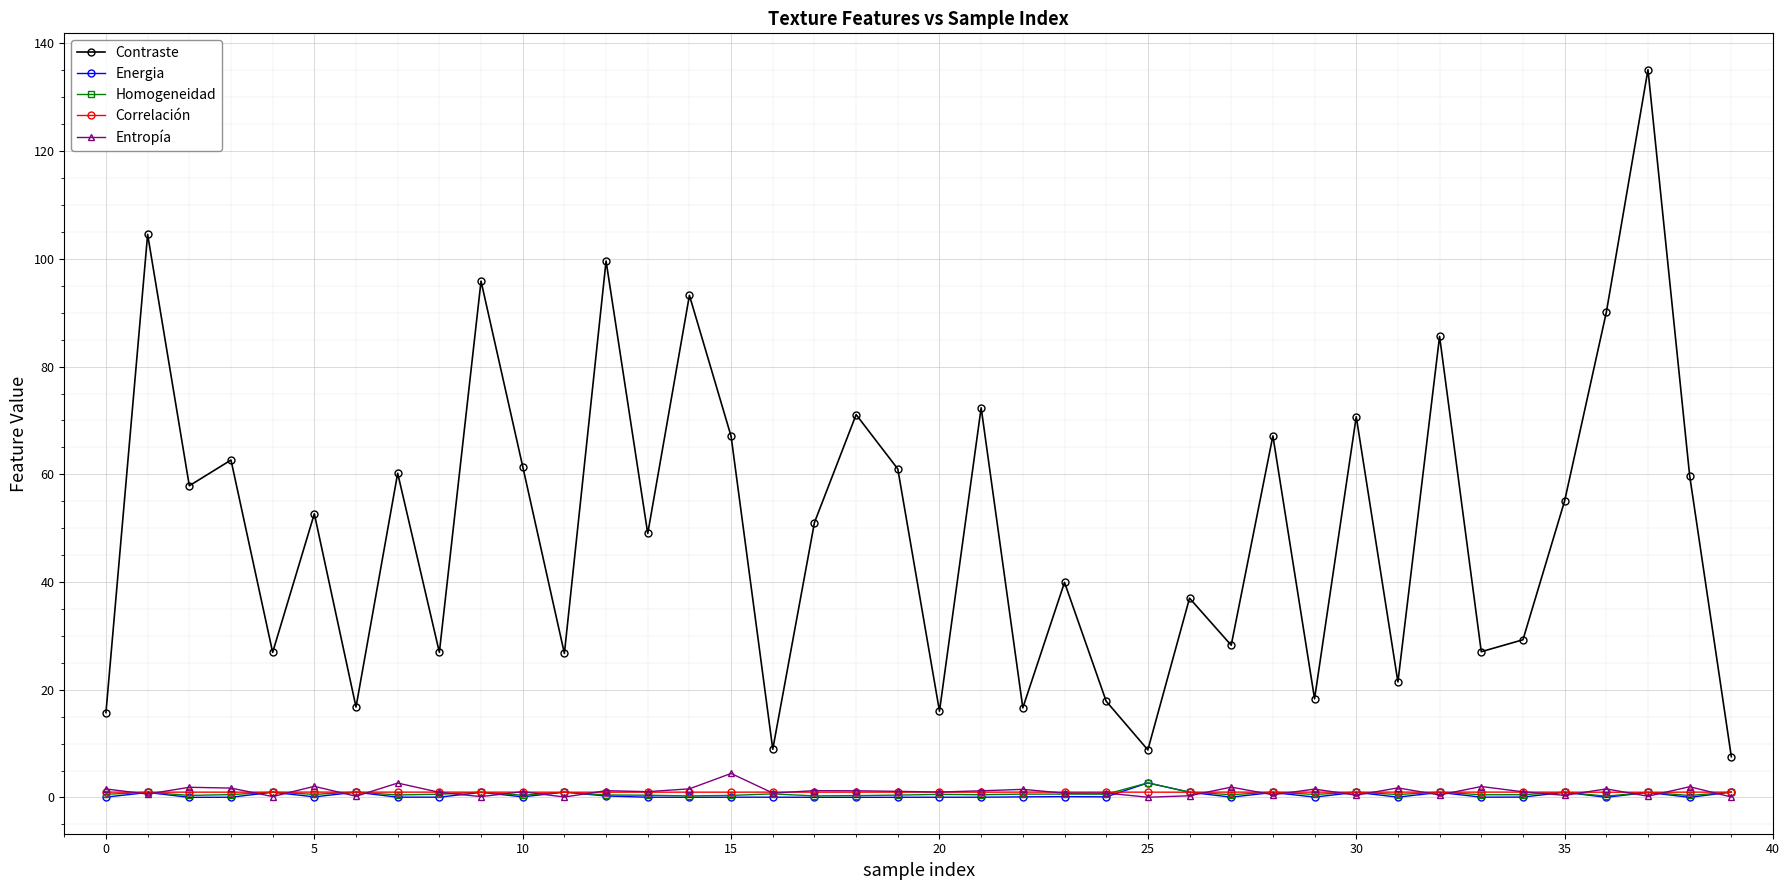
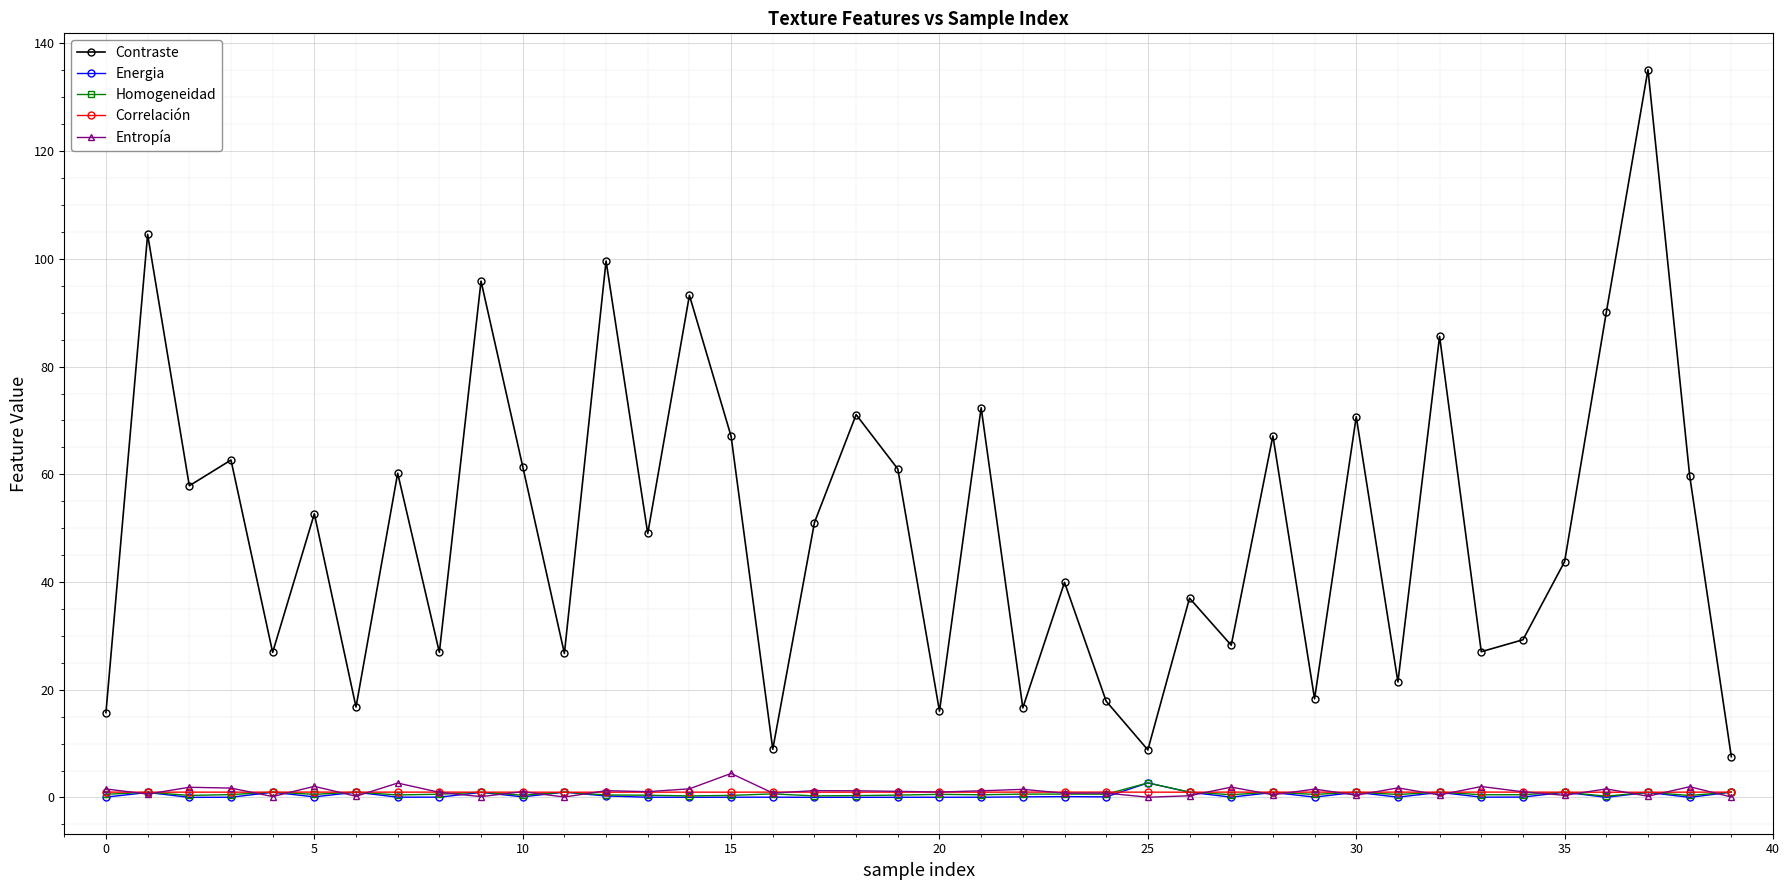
  {
    "Contraste": {
      "0": 16,
      "5": 53,
      "10": 61,
      "15": 67,
      "20": 16,
      "25": 9,
      "30": 71,
-     "35": 55
+     "35": 44
    },
    "Energia": {
      "0": 0,
      "20": 0
    },
    "Correlación": {
      "15": 1,
      "25": 1
    },
    "Entropía": {
      "0": 2,
      "5": 2,
      "15": 4,
      "25": 0,
      "30": 0,
      "35": 0
    }
  }
